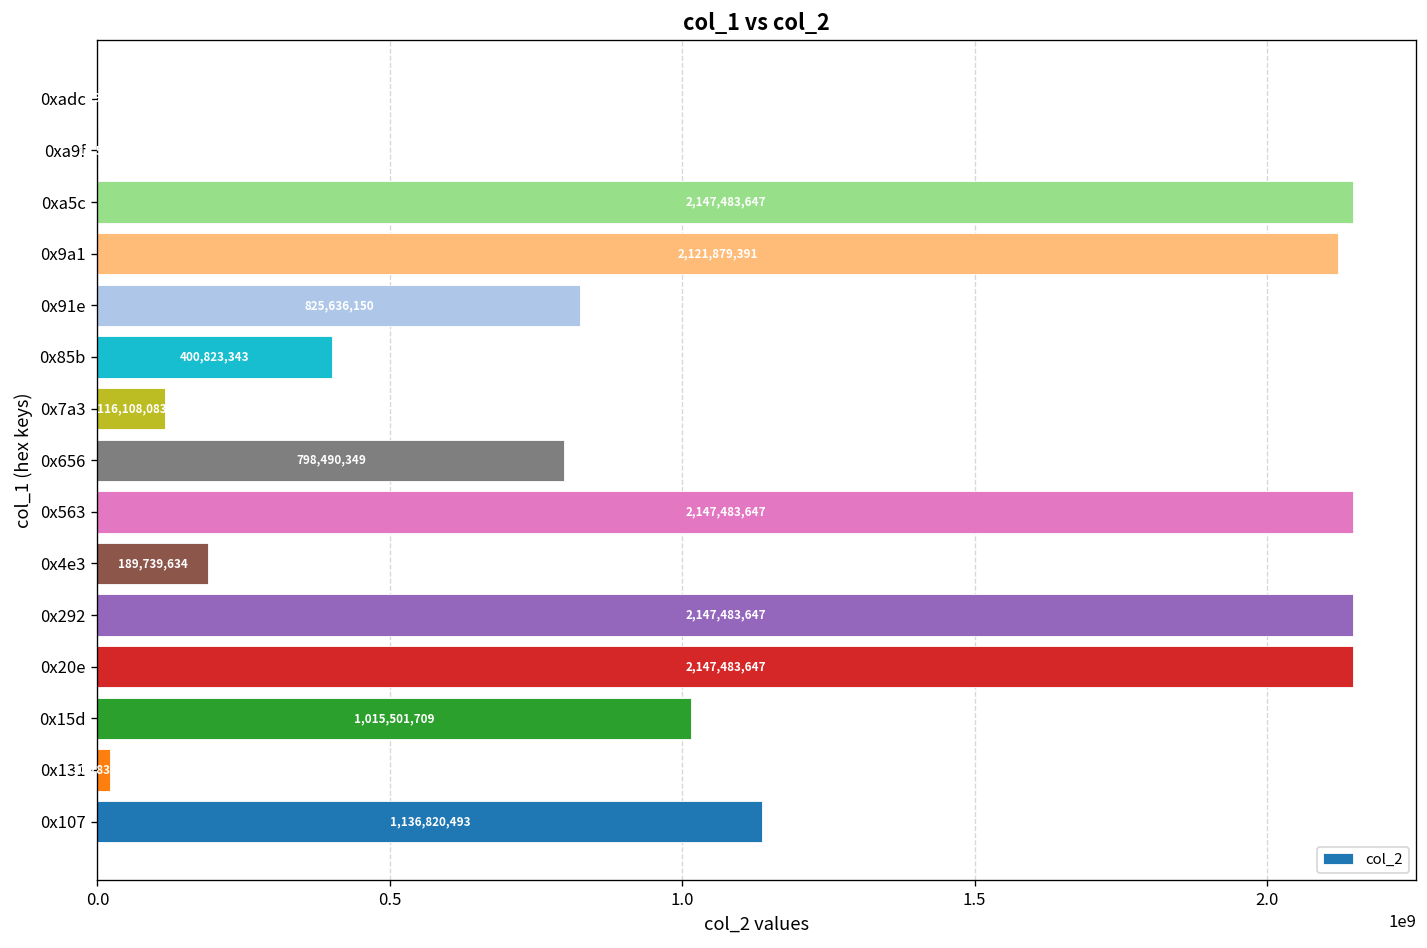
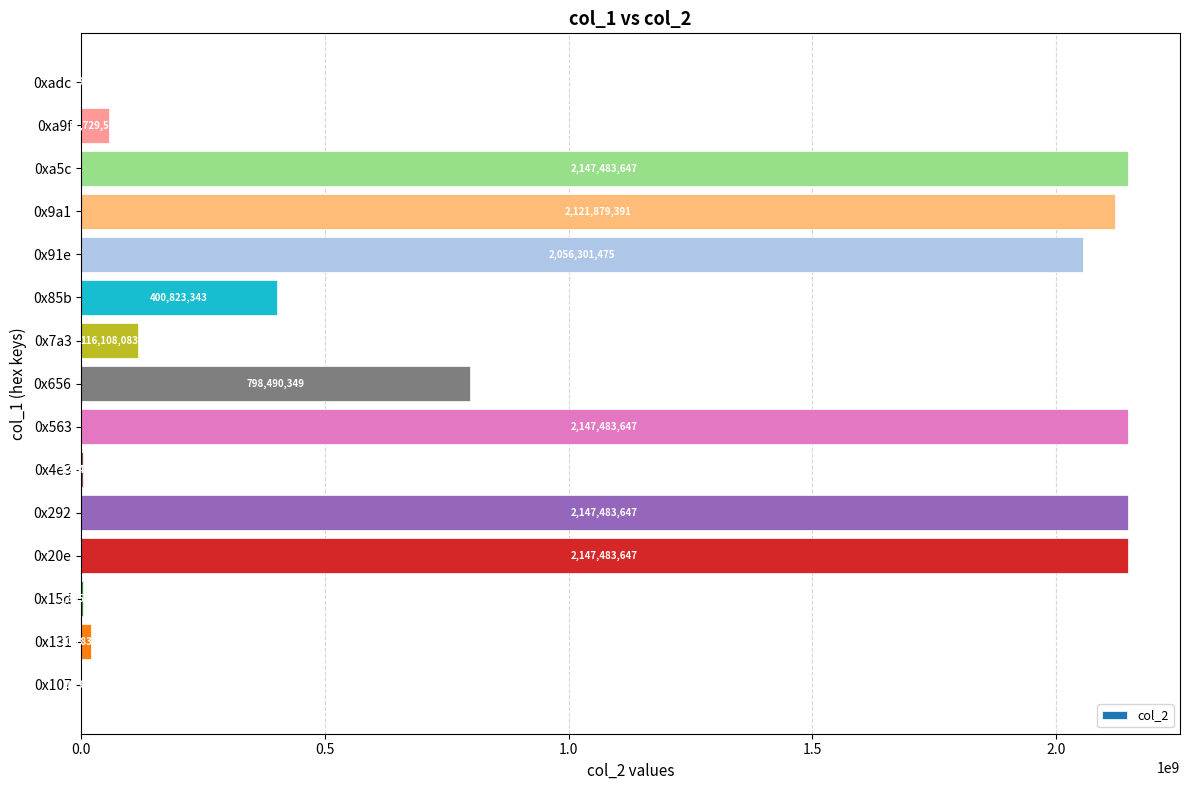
  {
-   "0xa9f": "0",
+   "0xa9f": "60000000",
    "0xa5c": "2,147,483,647",
    "0x9a1": "2,121,879,391",
-   "0x91e": "825,636,150",
+   "0x91e": "2,056,301,475",
    "0x85b": "400,823,343",
    "0x7a3": "116,108,083",
    "0x656": "798,490,349",
    "0x563": "2,147,483,647",
-   "0x4e3": "190000000",
+   "0x4e3": "0",
    "0x292": "2,147,483,647",
    "0x20e": "2,147,483,647",
-   "0x15d": "1020000000",
-   "0x107": "1140000000"
+   "0x15d": "0",
+   "0x107": "0"
  }
